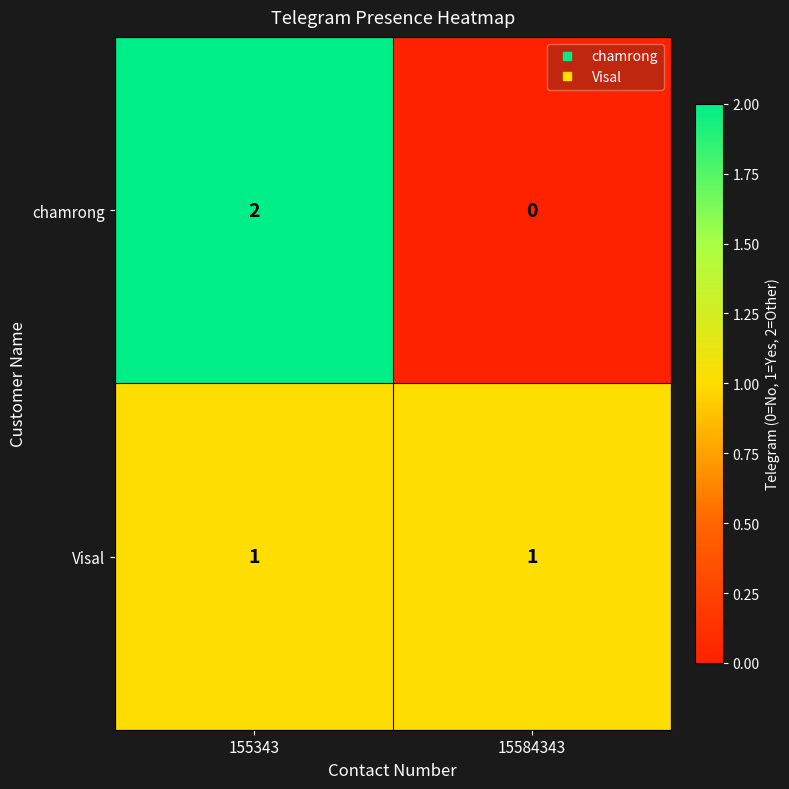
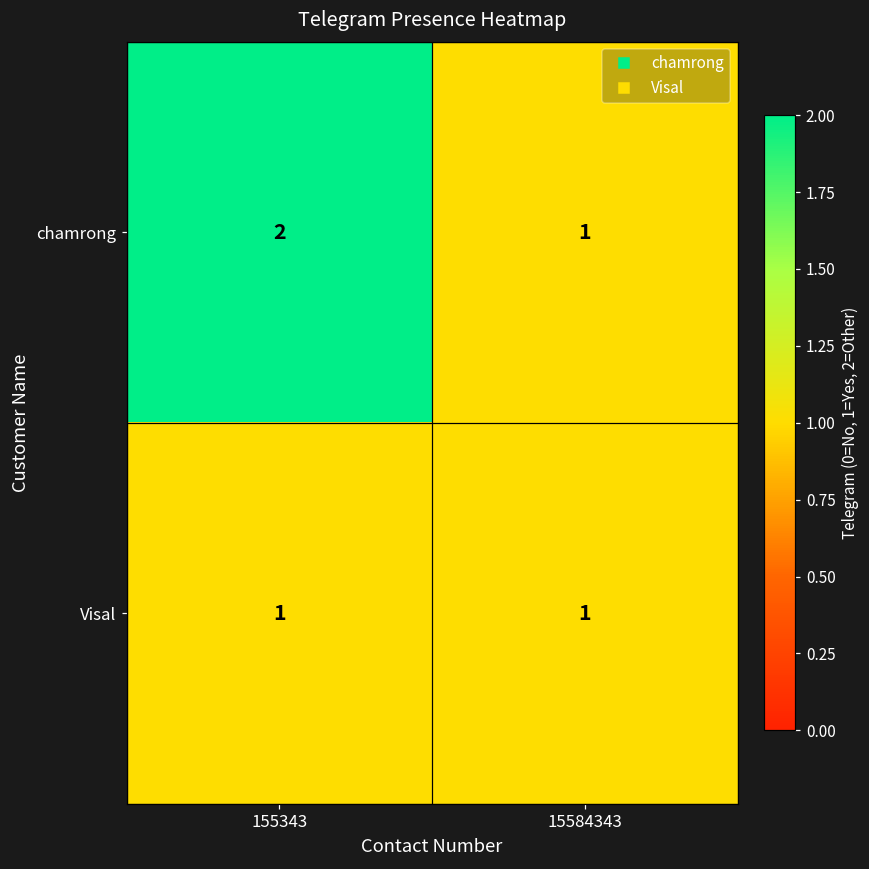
  {
    "chamrong": {
      "155343": 2,
-     "15584343": 0
+     "15584343": 1
    },
    "Visal": {
      "155343": 1,
      "15584343": 1
    }
  }
